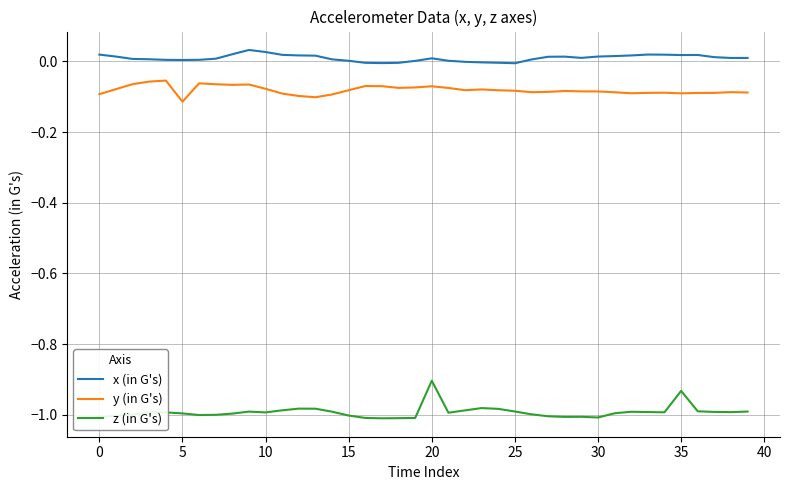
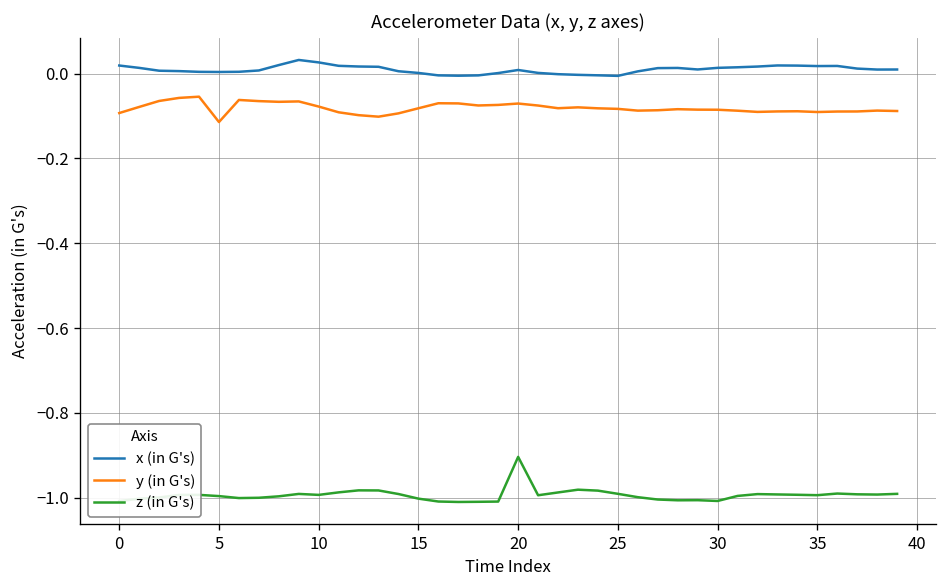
  {
    "x (in G's)": {
      "0": 0.02,
      "5": 0.00,
      "10": 0.03,
      "15": 0.00,
      "20": 0.01,
      "25": -0.01,
      "30": 0.01,
      "35": 0.02
    },
    "y (in G's)": {
      "0": -0.09,
      "5": -0.11,
      "10": -0.08,
      "15": -0.08,
      "20": -0.07,
      "25": -0.08,
      "30": -0.09,
      "35": -0.09
    },
    "z (in G's)": {
      "5": -1.00,
      "10": -0.99,
      "15": -1.00,
      "20": -0.90,
      "25": -0.99,
      "30": -1.01,
-     "35": -0.93
+     "35": -0.99
    }
  }
